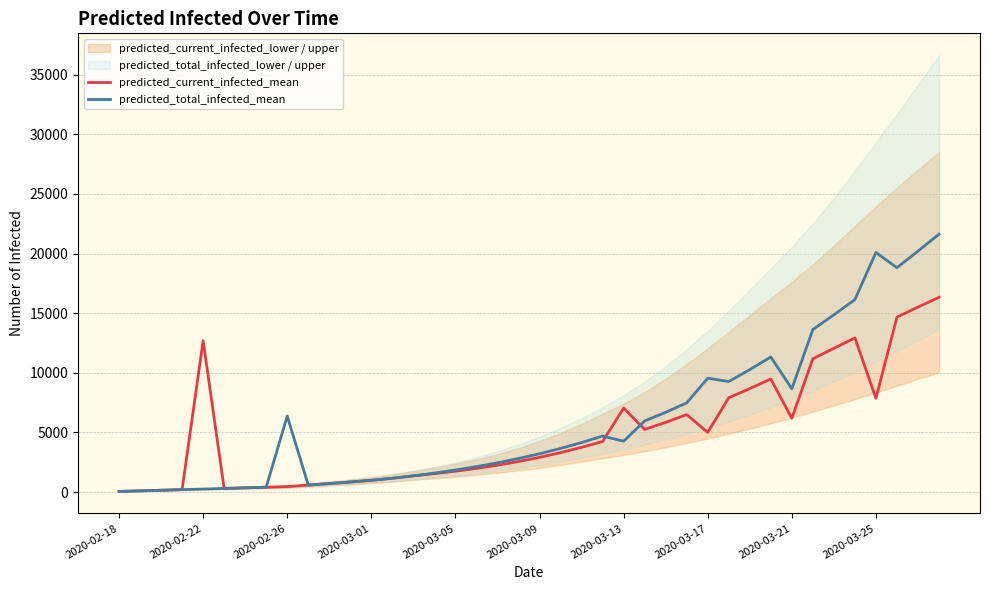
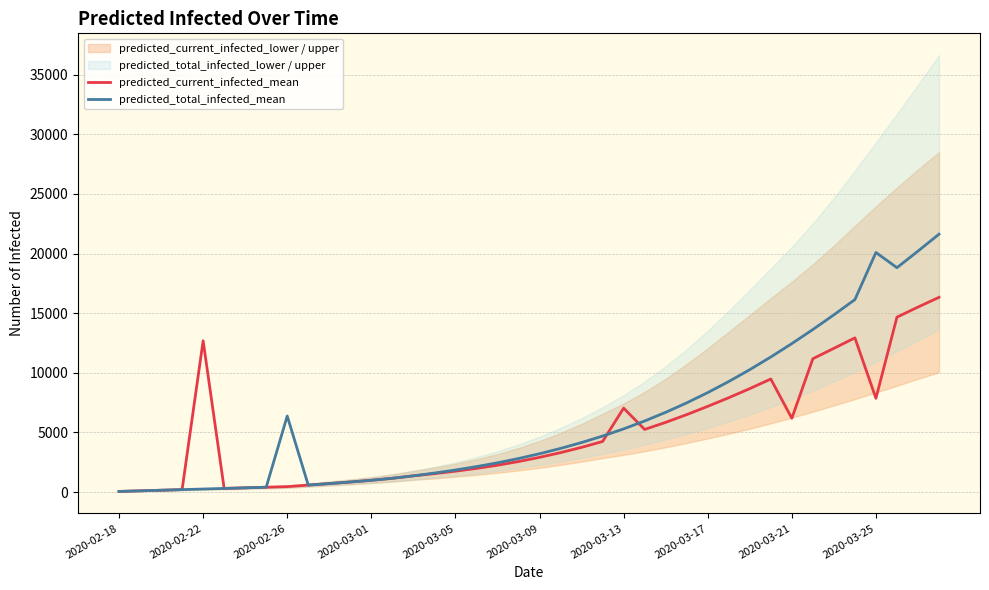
  {
    "predicted_current_infected_mean": {
      "2020-02-22": 12700,
      "2020-03-09": 2900,
      "2020-03-13": 7000,
-     "2020-03-17": 5000,
+     "2020-03-17": 7200,
      "2020-03-21": 6200,
      "2020-03-25": 7900
    },
    "predicted_total_infected_mean": {
      "2020-02-26": 6400,
      "2020-03-09": 3200,
-     "2020-03-13": 4300,
-     "2020-03-17": 9500,
-     "2020-03-21": 8700,
+     "2020-03-13": 5300,
+     "2020-03-17": 8300,
+     "2020-03-21": 12500,
      "2020-03-25": 20100
    }
  }
